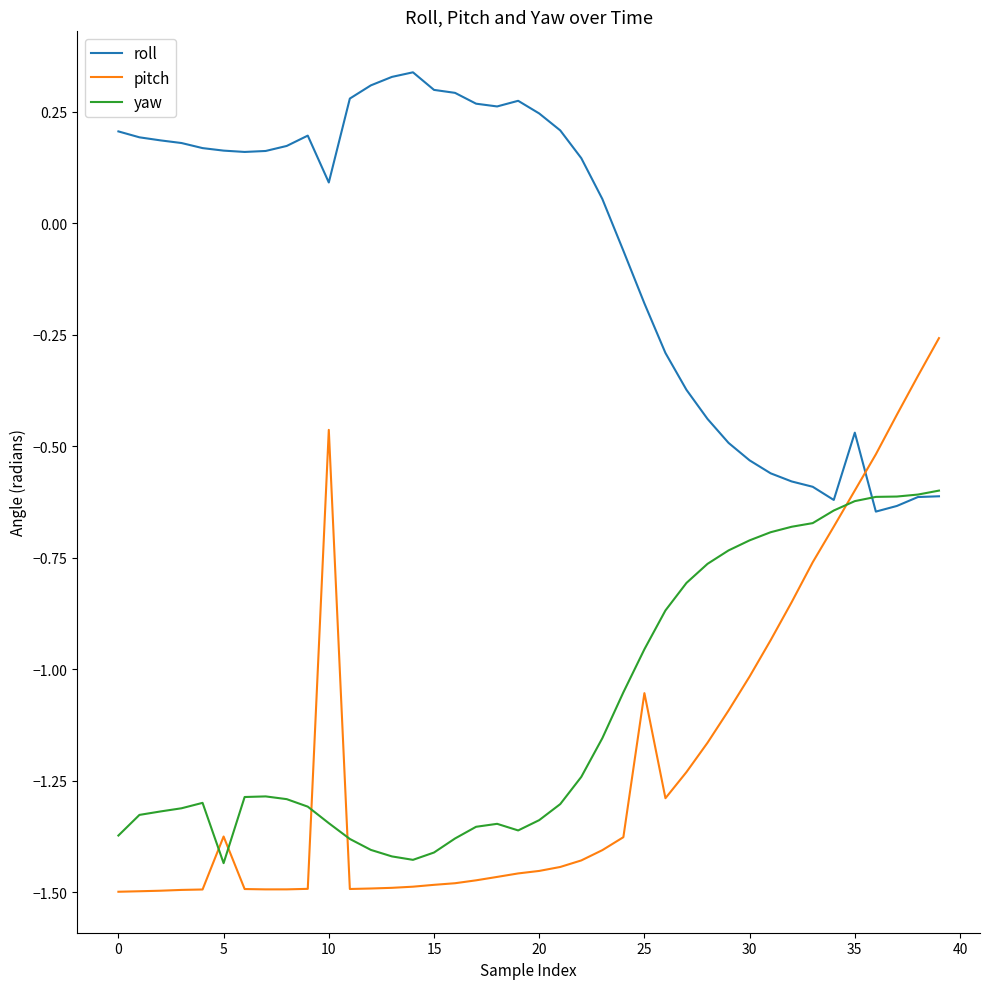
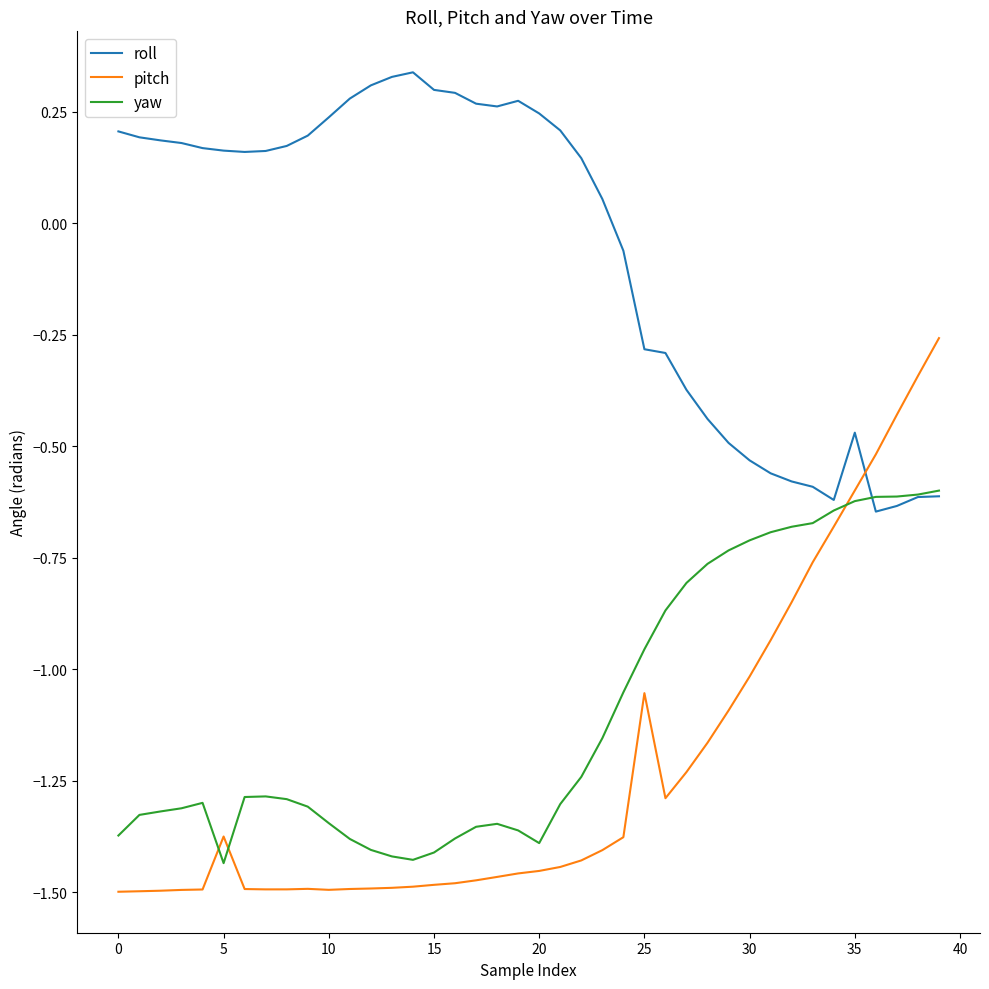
  {
    "roll": {
      "0": 0.21,
      "5": 0.16,
-     "10": 0.09,
+     "10": 0.24,
      "15": 0.30,
      "20": 0.25,
-     "25": -0.18,
+     "25": -0.28,
      "30": -0.53,
      "35": -0.47
    },
    "pitch": {
      "0": -1.50,
      "5": -1.37,
-     "10": -0.46,
+     "10": -1.49,
      "15": -1.48,
      "20": -1.45,
      "25": -1.05,
      "30": -1.02,
      "35": -0.60
    },
    "yaw": {
      "0": -1.37,
      "5": -1.43,
      "10": -1.34,
      "15": -1.41,
-     "20": -1.34,
+     "20": -1.39,
      "25": -0.95,
      "30": -0.71,
      "35": -0.62
    }
  }
